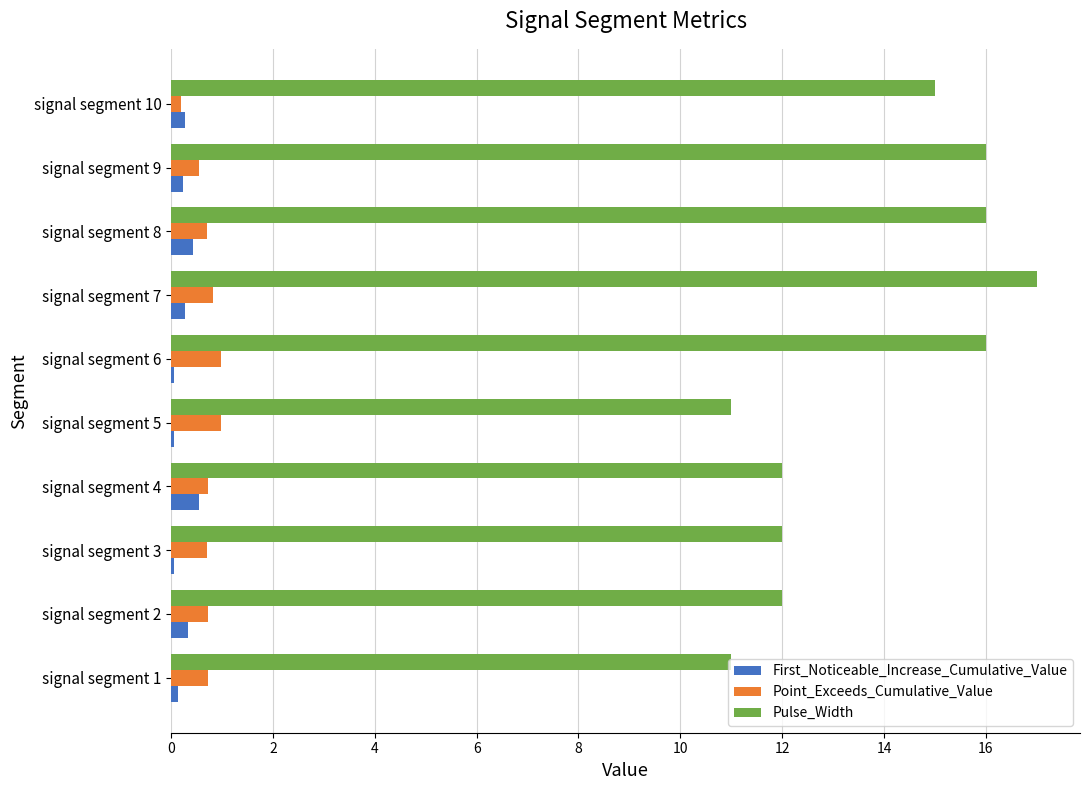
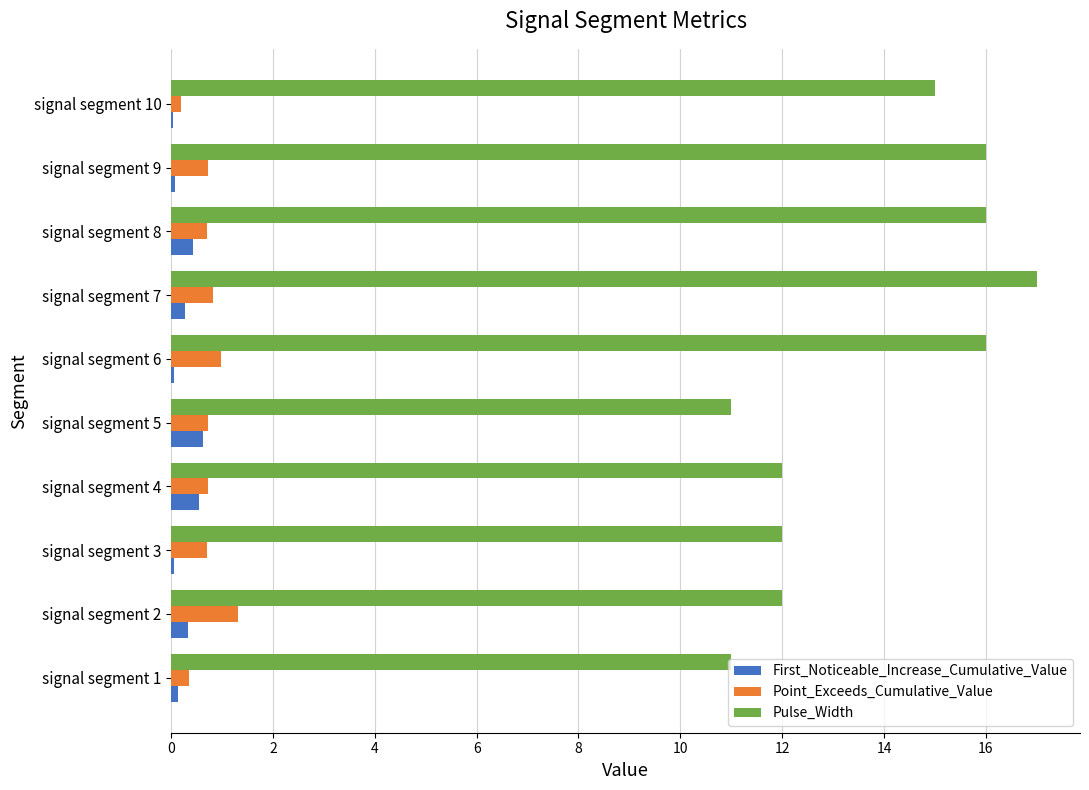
  {
    "First_Noticeable_Increase_Cumulative_Value": {
-     "signal segment 10": 0.3,
-     "signal segment 9": 0.2,
+     "signal segment 10": 0.0,
+     "signal segment 9": 0.1,
      "signal segment 8": 0.4,
      "signal segment 7": 0.3,
      "signal segment 6": 0.0,
-     "signal segment 5": 0.1,
+     "signal segment 5": 0.6,
      "signal segment 4": 0.5,
      "signal segment 3": 0.1,
      "signal segment 2": 0.3,
      "signal segment 1": 0.1
    },
    "Point_Exceeds_Cumulative_Value": {
      "signal segment 10": 0.2,
-     "signal segment 9": 0.6,
+     "signal segment 9": 0.7,
      "signal segment 8": 0.7,
      "signal segment 7": 0.8,
      "signal segment 6": 1.0,
-     "signal segment 5": 1.0,
+     "signal segment 5": 0.7,
      "signal segment 4": 0.7,
      "signal segment 3": 0.7,
-     "signal segment 2": 0.7,
-     "signal segment 1": 0.7
+     "signal segment 2": 1.3,
+     "signal segment 1": 0.3
    },
    "Pulse_Width": {
      "signal segment 10": 15.0,
      "signal segment 9": 16.0,
      "signal segment 8": 16.0,
      "signal segment 7": 17.0,
      "signal segment 6": 16.0,
      "signal segment 5": 11.0,
      "signal segment 4": 12.0,
      "signal segment 3": 12.0,
      "signal segment 2": 12.0
    }
  }
